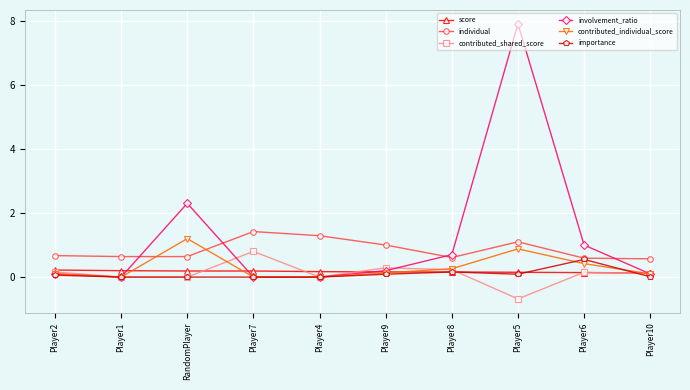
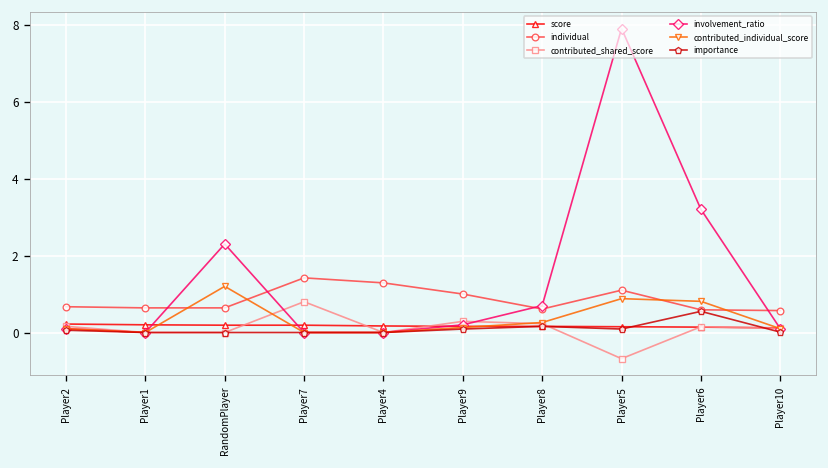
  {
    "individual": {
      "Player2": 0.7,
      "Player1": 0.6,
      "RandomPlayer": 0.6,
      "Player7": 1.4,
      "Player4": 1.3,
      "Player9": 1.0,
      "Player8": 0.6,
      "Player5": 1.1,
      "Player10": 0.6
    },
    "contributed_shared_score": {
      "Player7": 0.8,
      "Player9": 0.3,
      "Player5": -0.7
    },
    "involvement_ratio": {
      "RandomPlayer": 2.3,
      "Player8": 0.7,
-     "Player6": 1.0
+     "Player6": 3.2
    },
    "contributed_individual_score": {
      "RandomPlayer": 1.2,
      "Player5": 0.9,
-     "Player6": 0.4
+     "Player6": 0.8
    }
  }
